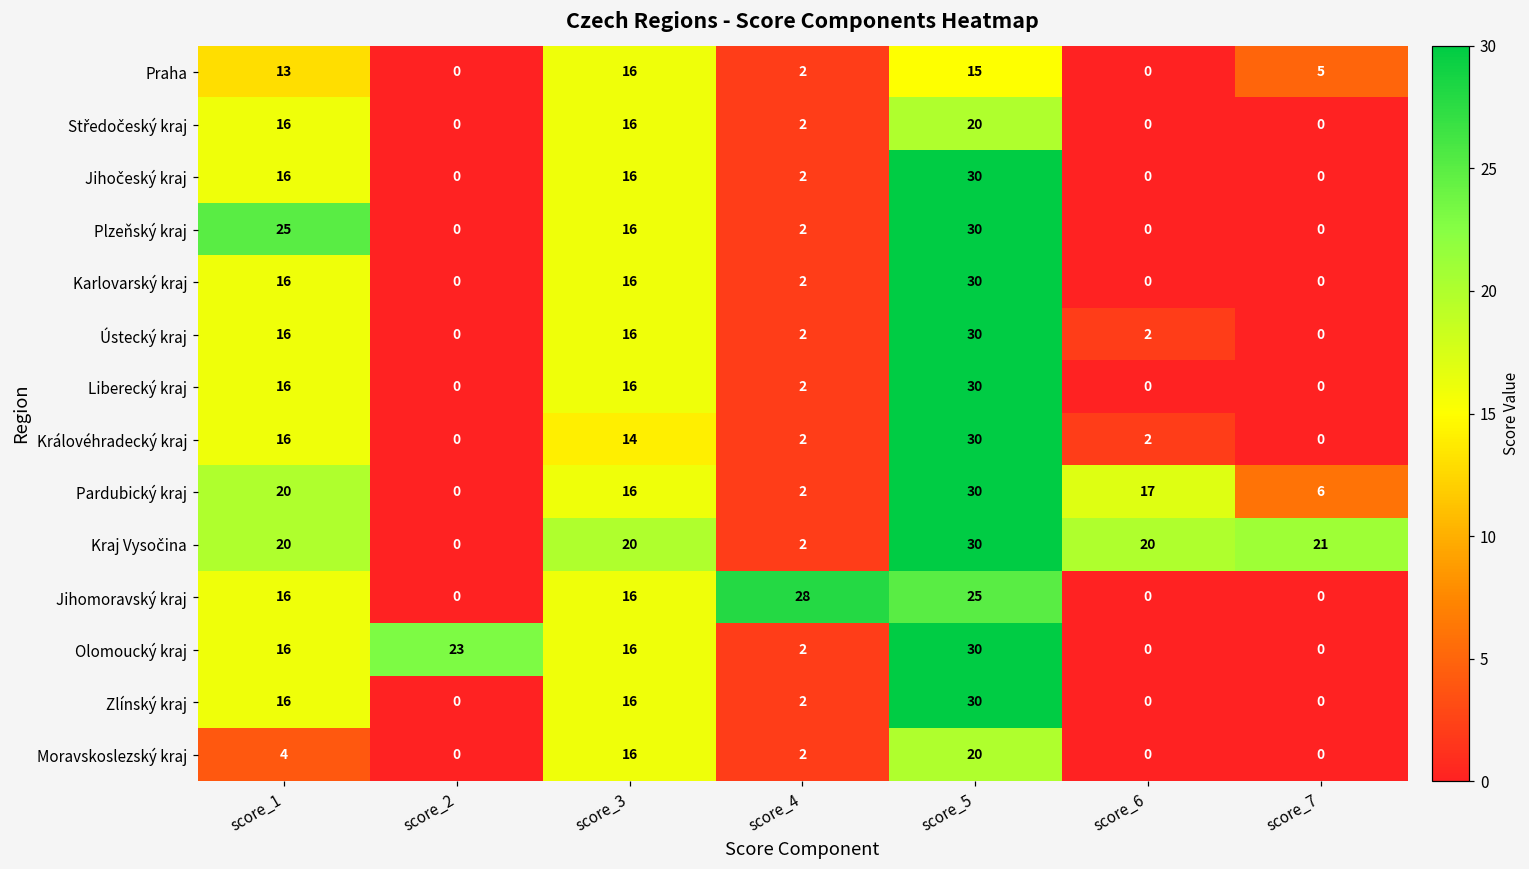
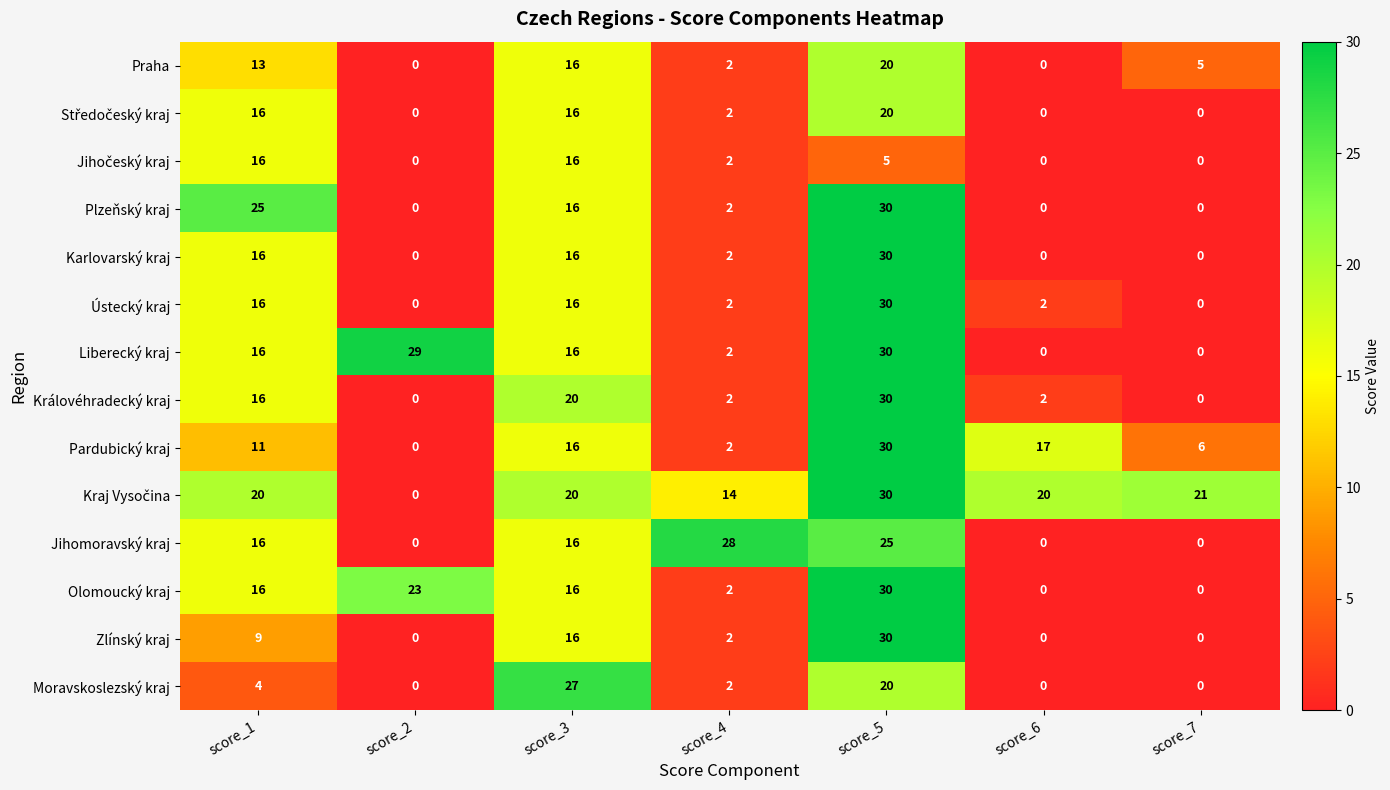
  {
    "Praha": {
      "score_1": 13,
      "score_2": 0,
      "score_3": 16,
      "score_4": 2,
-     "score_5": 15,
+     "score_5": 20,
      "score_6": 0,
      "score_7": 5
    },
    "Středočeský kraj": {
      "score_1": 16,
      "score_2": 0,
      "score_3": 16,
      "score_4": 2,
      "score_5": 20,
      "score_6": 0,
      "score_7": 0
    },
    "Jihočeský kraj": {
      "score_1": 16,
      "score_2": 0,
      "score_3": 16,
      "score_4": 2,
-     "score_5": 30,
+     "score_5": 5,
      "score_6": 0,
      "score_7": 0
    },
    "Plzeňský kraj": {
      "score_1": 25,
      "score_2": 0,
      "score_3": 16,
      "score_4": 2,
      "score_5": 30,
      "score_6": 0,
      "score_7": 0
    },
    "Karlovarský kraj": {
      "score_1": 16,
      "score_2": 0,
      "score_3": 16,
      "score_4": 2,
      "score_5": 30,
      "score_6": 0,
      "score_7": 0
    },
    "Ústecký kraj": {
      "score_1": 16,
      "score_2": 0,
      "score_3": 16,
      "score_4": 2,
      "score_5": 30,
      "score_6": 2,
      "score_7": 0
    },
    "Liberecký kraj": {
      "score_1": 16,
-     "score_2": 0,
+     "score_2": 29,
      "score_3": 16,
      "score_4": 2,
      "score_5": 30,
      "score_6": 0,
      "score_7": 0
    },
    "Královéhradecký kraj": {
      "score_1": 16,
      "score_2": 0,
-     "score_3": 14,
+     "score_3": 20,
      "score_4": 2,
      "score_5": 30,
      "score_6": 2,
      "score_7": 0
    },
    "Pardubický kraj": {
-     "score_1": 20,
+     "score_1": 11,
      "score_2": 0,
      "score_3": 16,
      "score_4": 2,
      "score_5": 30,
      "score_6": 17,
      "score_7": 6
    },
    "Kraj Vysočina": {
      "score_1": 20,
      "score_2": 0,
      "score_3": 20,
-     "score_4": 2,
+     "score_4": 14,
      "score_5": 30,
      "score_6": 20,
      "score_7": 21
    },
    "Jihomoravský kraj": {
      "score_1": 16,
      "score_2": 0,
      "score_3": 16,
      "score_4": 28,
      "score_5": 25,
      "score_6": 0,
      "score_7": 0
    },
    "Olomoucký kraj": {
      "score_1": 16,
      "score_2": 23,
      "score_3": 16,
      "score_4": 2,
      "score_5": 30,
      "score_6": 0,
      "score_7": 0
    },
    "Zlínský kraj": {
-     "score_1": 16,
+     "score_1": 9,
      "score_2": 0,
      "score_3": 16,
      "score_4": 2,
      "score_5": 30,
      "score_6": 0,
      "score_7": 0
    },
    "Moravskoslezský kraj": {
      "score_1": 4,
      "score_2": 0,
-     "score_3": 16,
+     "score_3": 27,
      "score_4": 2,
      "score_5": 20,
      "score_6": 0,
      "score_7": 0
    }
  }
